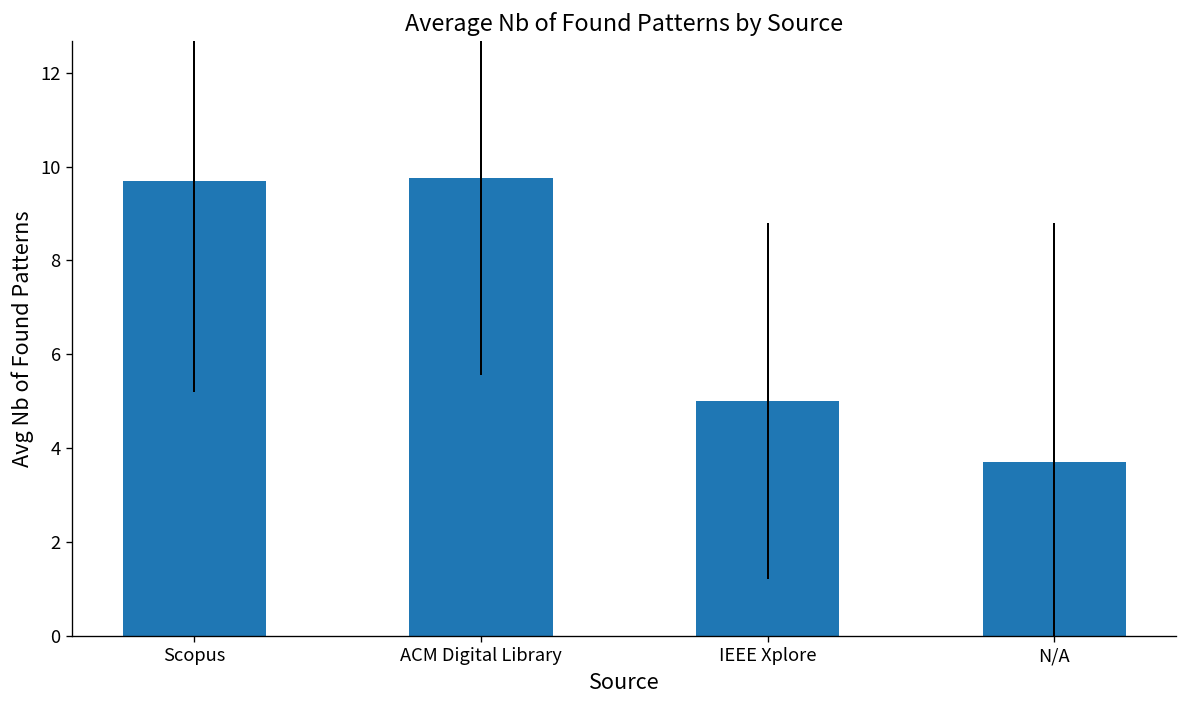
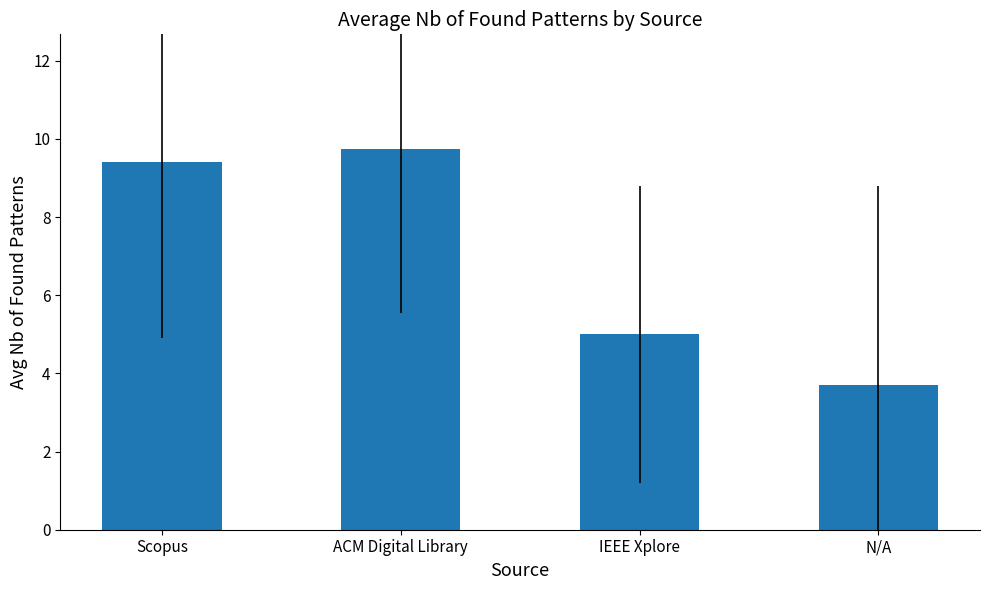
  {
-   "Scopus": 9.7,
+   "Scopus": 9.4,
    "ACM Digital Library": 9.8,
    "IEEE Xplore": 5.0,
    "N/A": 3.7
  }
